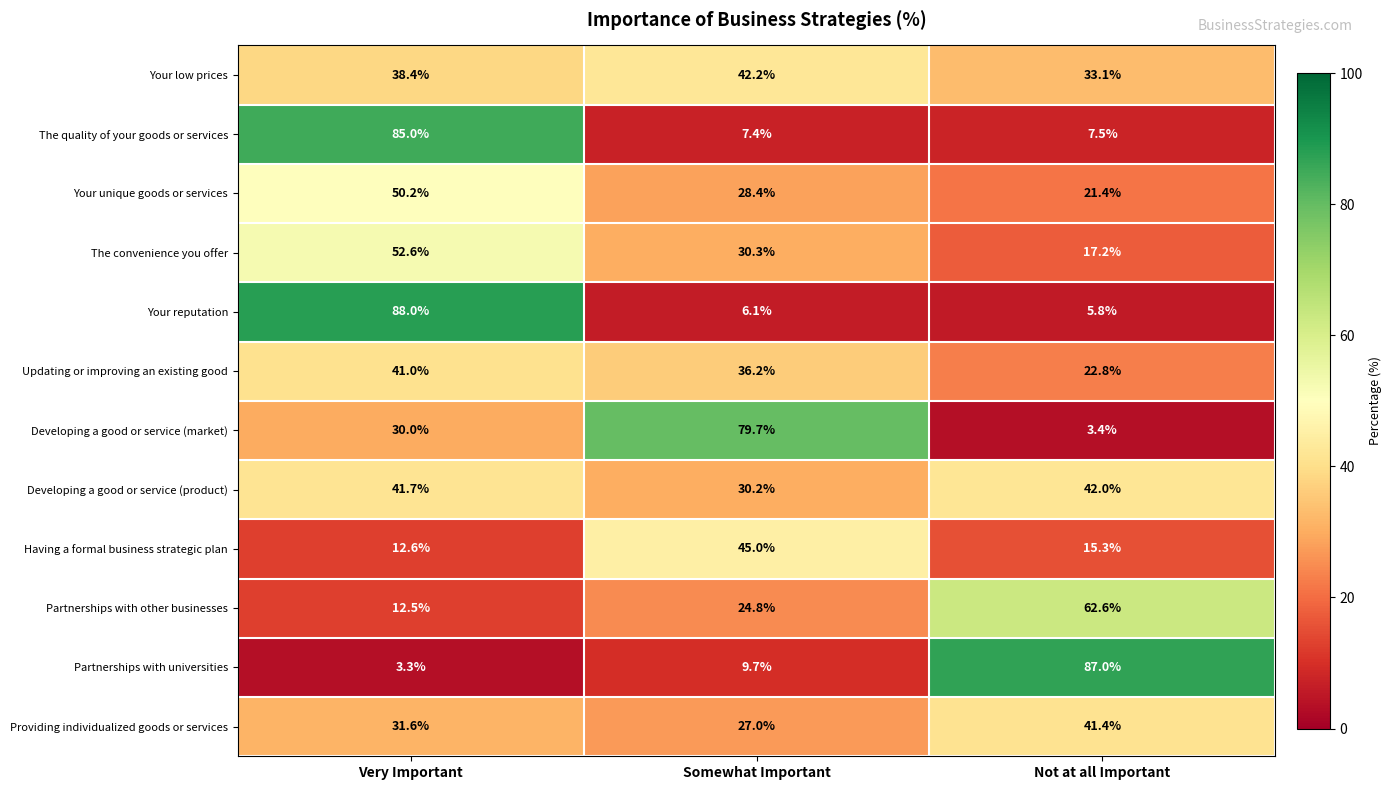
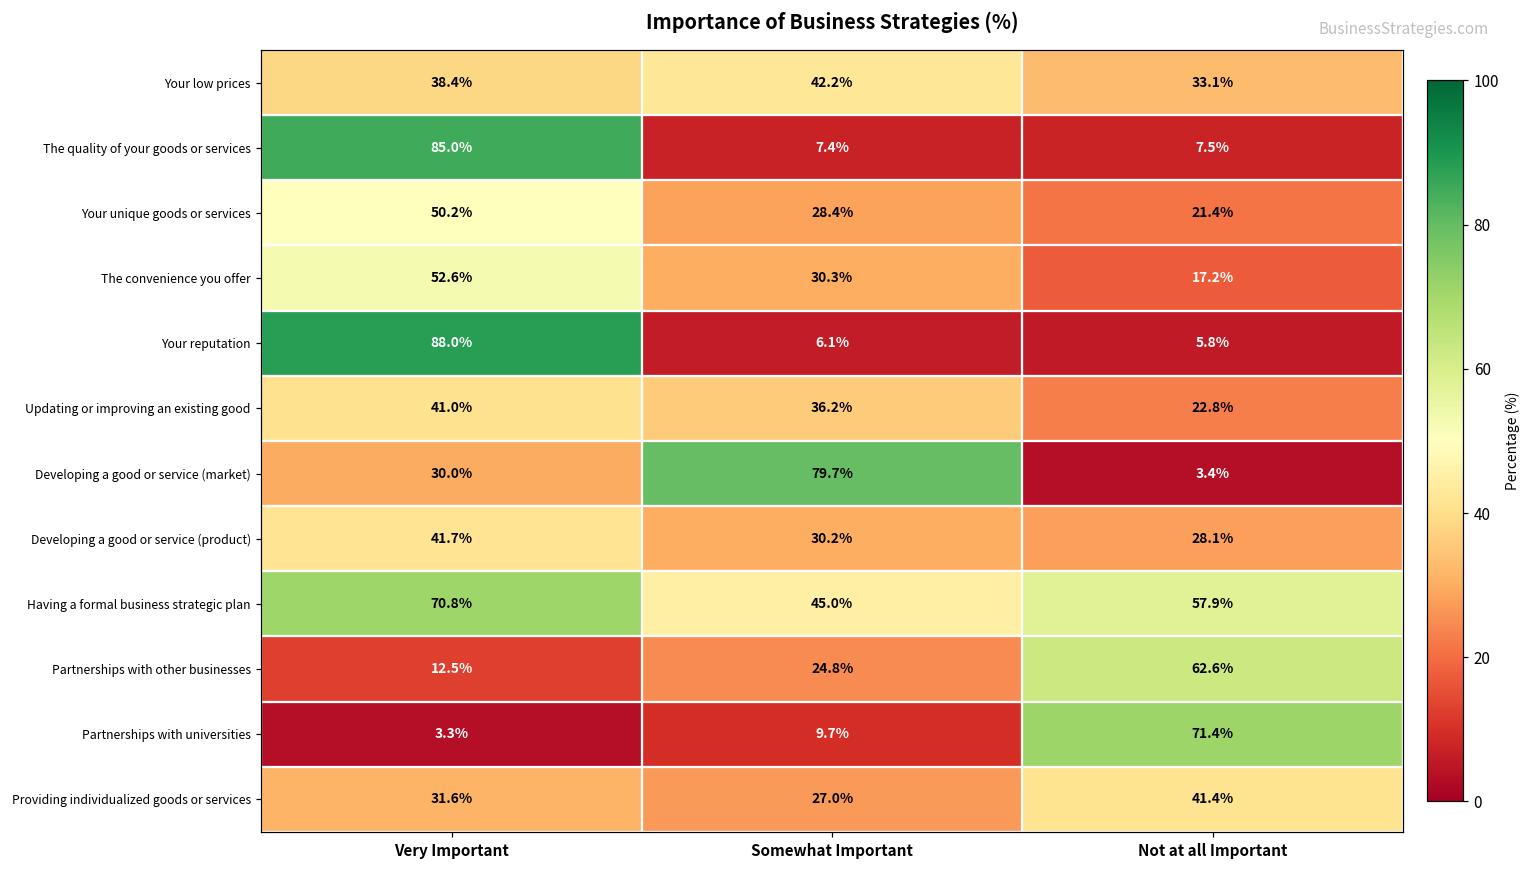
  {
    "Your low prices": {
      "Very Important": "38.4%",
      "Somewhat Important": "42.2%",
      "Not at all Important": "33.1%"
    },
    "The quality of your goods or services": {
      "Very Important": "85.0%",
      "Somewhat Important": "7.4%",
      "Not at all Important": "7.5%"
    },
    "Your unique goods or services": {
      "Very Important": "50.2%",
      "Somewhat Important": "28.4%",
      "Not at all Important": "21.4%"
    },
    "The convenience you offer": {
      "Very Important": "52.6%",
      "Somewhat Important": "30.3%",
      "Not at all Important": "17.2%"
    },
    "Your reputation": {
      "Very Important": "88.0%",
      "Somewhat Important": "6.1%",
      "Not at all Important": "5.8%"
    },
    "Updating or improving an existing good": {
      "Very Important": "41.0%",
      "Somewhat Important": "36.2%",
      "Not at all Important": "22.8%"
    },
    "Developing a good or service (market)": {
      "Very Important": "30.0%",
      "Somewhat Important": "79.7%",
      "Not at all Important": "3.4%"
    },
    "Developing a good or service (product)": {
      "Very Important": "41.7%",
      "Somewhat Important": "30.2%",
-     "Not at all Important": "42.0%"
+     "Not at all Important": "28.1%"
    },
    "Having a formal business strategic plan": {
-     "Very Important": "12.6%",
+     "Very Important": "70.8%",
      "Somewhat Important": "45.0%",
-     "Not at all Important": "15.3%"
+     "Not at all Important": "57.9%"
    },
    "Partnerships with other businesses": {
      "Very Important": "12.5%",
      "Somewhat Important": "24.8%",
      "Not at all Important": "62.6%"
    },
    "Partnerships with universities": {
      "Very Important": "3.3%",
      "Somewhat Important": "9.7%",
-     "Not at all Important": "87.0%"
+     "Not at all Important": "71.4%"
    },
    "Providing individualized goods or services": {
      "Very Important": "31.6%",
      "Somewhat Important": "27.0%",
      "Not at all Important": "41.4%"
    }
  }
